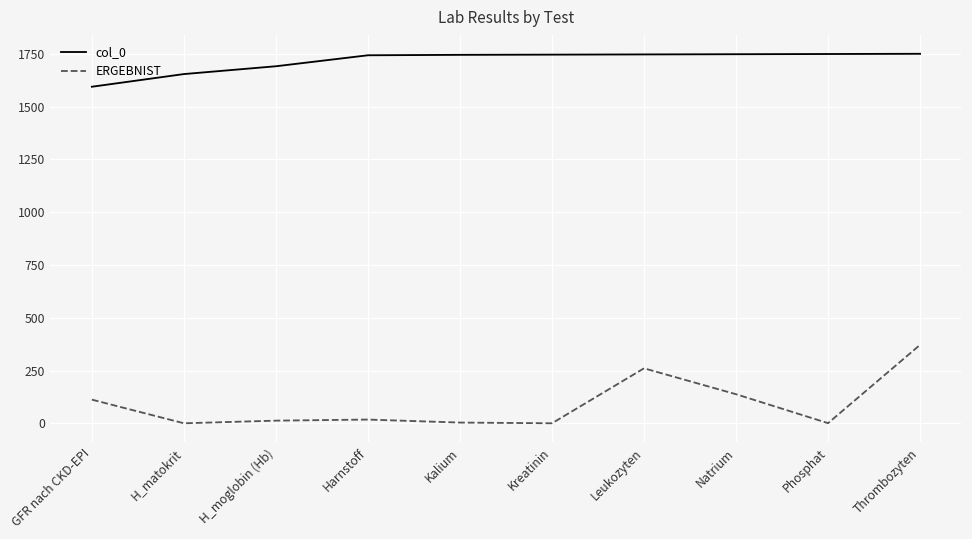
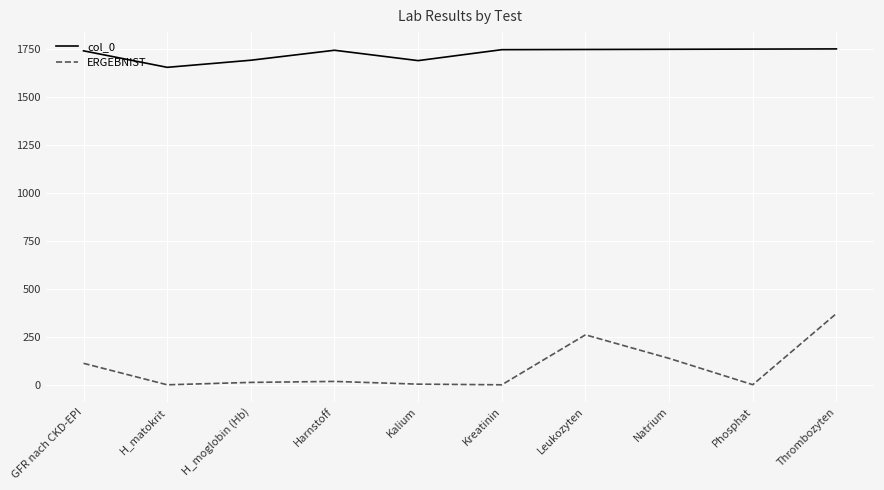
  {
    "col_0": {
-     "GFR nach CKD-EPI": 1590,
+     "GFR nach CKD-EPI": 1740,
      "H_matokrit": 1650,
      "H_moglobin (Hb)": 1690,
      "Harnstoff": 1740,
-     "Kalium": 1750,
+     "Kalium": 1690,
      "Kreatinin": 1750,
      "Leukozyten": 1750,
      "Natrium": 1750,
      "Phosphat": 1750,
      "Thrombozyten": 1750
    },
    "ERGEBNIST": {
      "GFR nach CKD-EPI": 110,
      "H_matokrit": 0,
      "H_moglobin (Hb)": 10,
      "Harnstoff": 20,
      "Kalium": 0,
      "Kreatinin": 0,
      "Leukozyten": 260,
      "Natrium": 140,
      "Phosphat": 0,
      "Thrombozyten": 370
    }
  }
